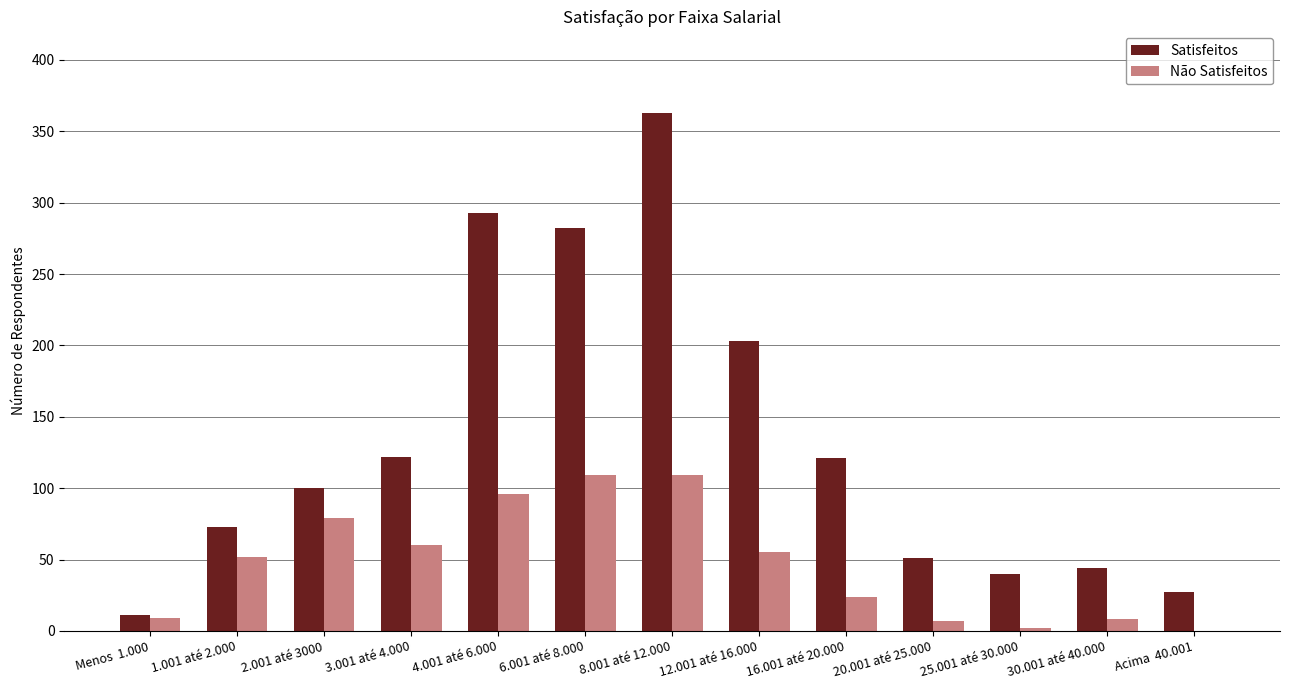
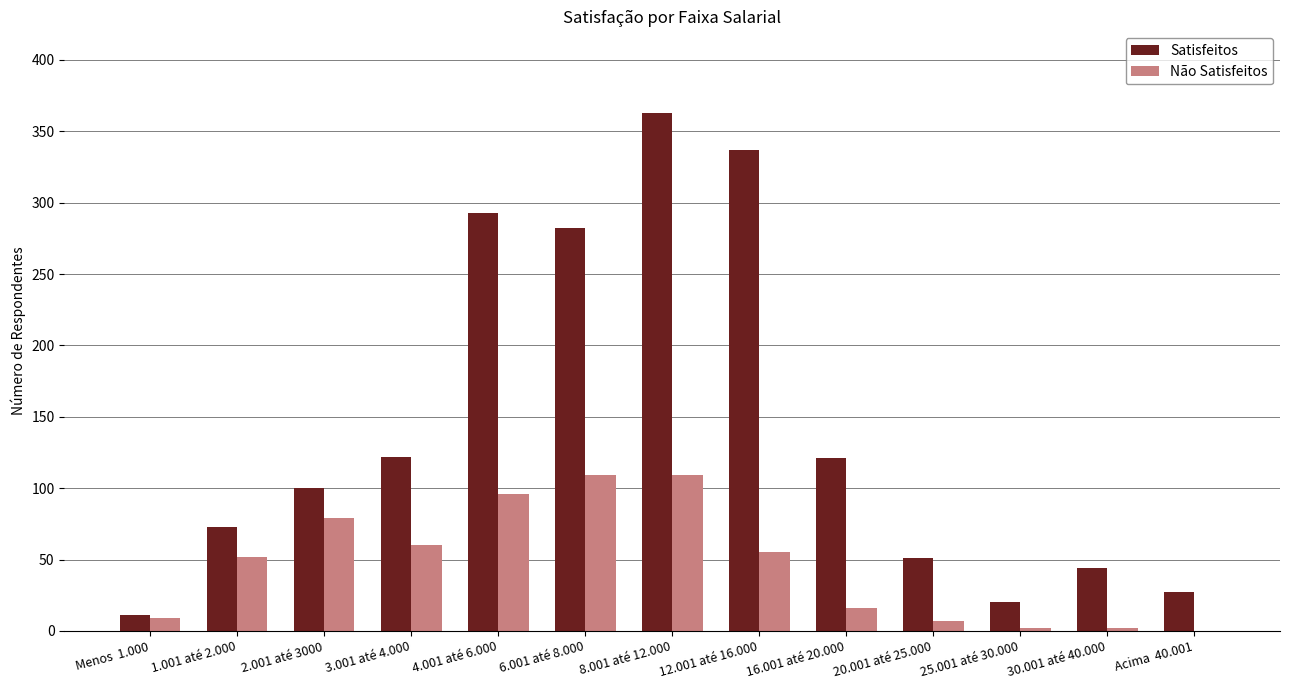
  {
    "Satisfeitos": {
      "Menos 1.000": 11,
      "1.001 até 2.000": 73,
      "2.001 até 3000": 100,
      "3.001 até 4.000": 122,
      "4.001 até 6.000": 293,
      "6.001 até 8.000": 282,
      "8.001 até 12.000": 363,
-     "12.001 até 16.000": 203,
+     "12.001 até 16.000": 337,
      "16.001 até 20.000": 121,
      "20.001 até 25.000": 51,
-     "25.001 até 30.000": 40,
+     "25.001 até 30.000": 20,
      "30.001 até 40.000": 44,
      "Acima 40.001": 27
    },
    "Não Satisfeitos": {
      "Menos 1.000": 9,
      "1.001 até 2.000": 52,
      "2.001 até 3000": 79,
      "3.001 até 4.000": 60,
      "4.001 até 6.000": 96,
      "6.001 até 8.000": 109,
      "8.001 até 12.000": 109,
      "12.001 até 16.000": 55,
-     "16.001 até 20.000": 24,
+     "16.001 até 20.000": 16,
      "20.001 até 25.000": 7,
      "25.001 até 30.000": 2,
-     "30.001 até 40.000": 8,
+     "30.001 até 40.000": 2,
      "Acima 40.001": 0
    }
  }
